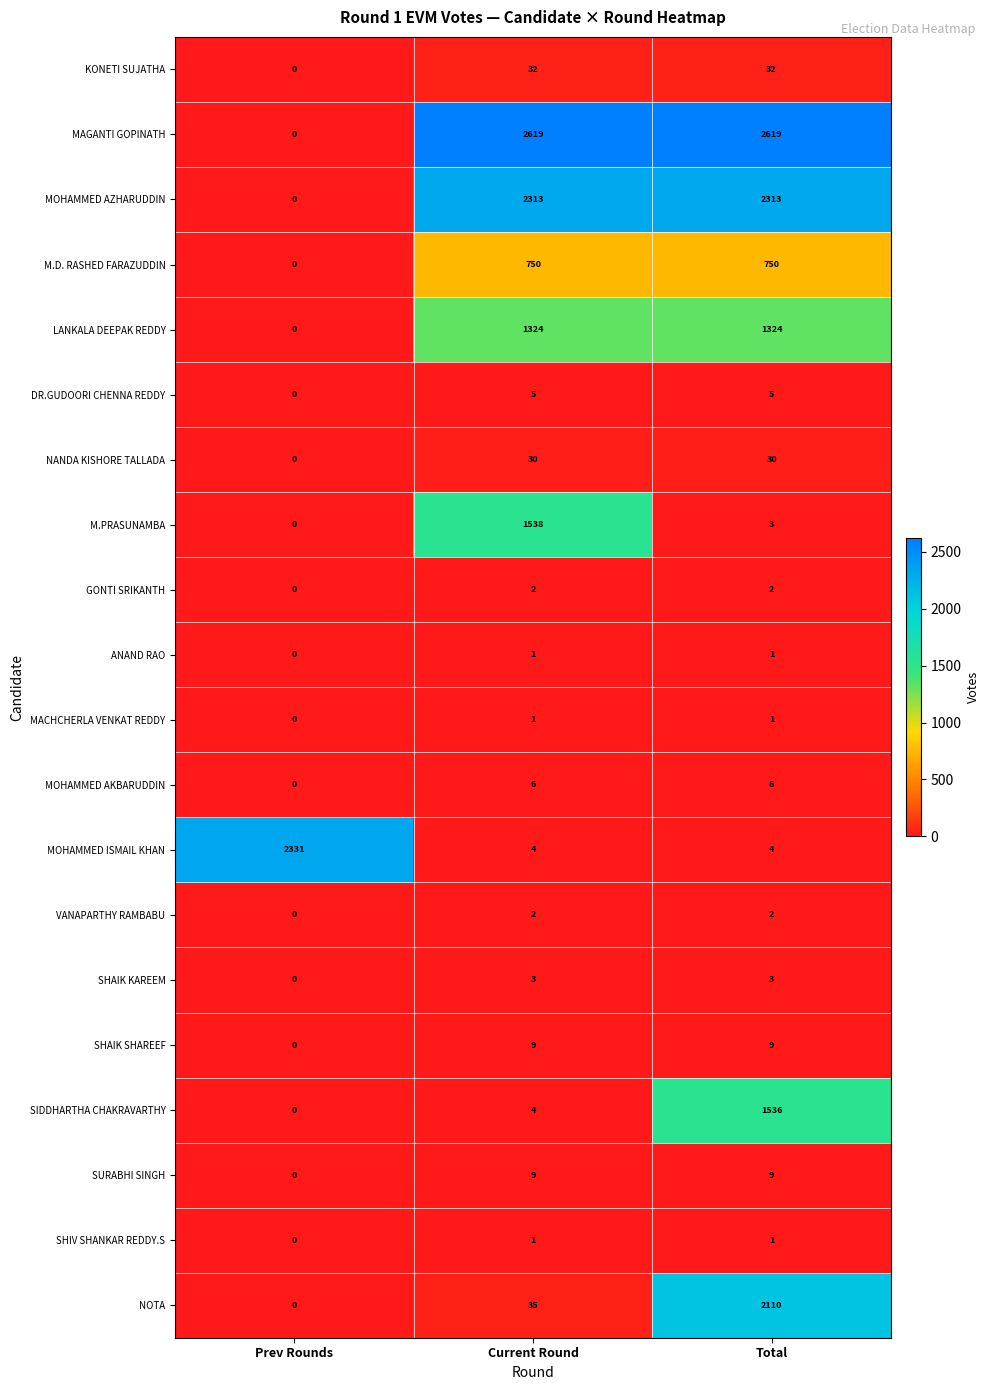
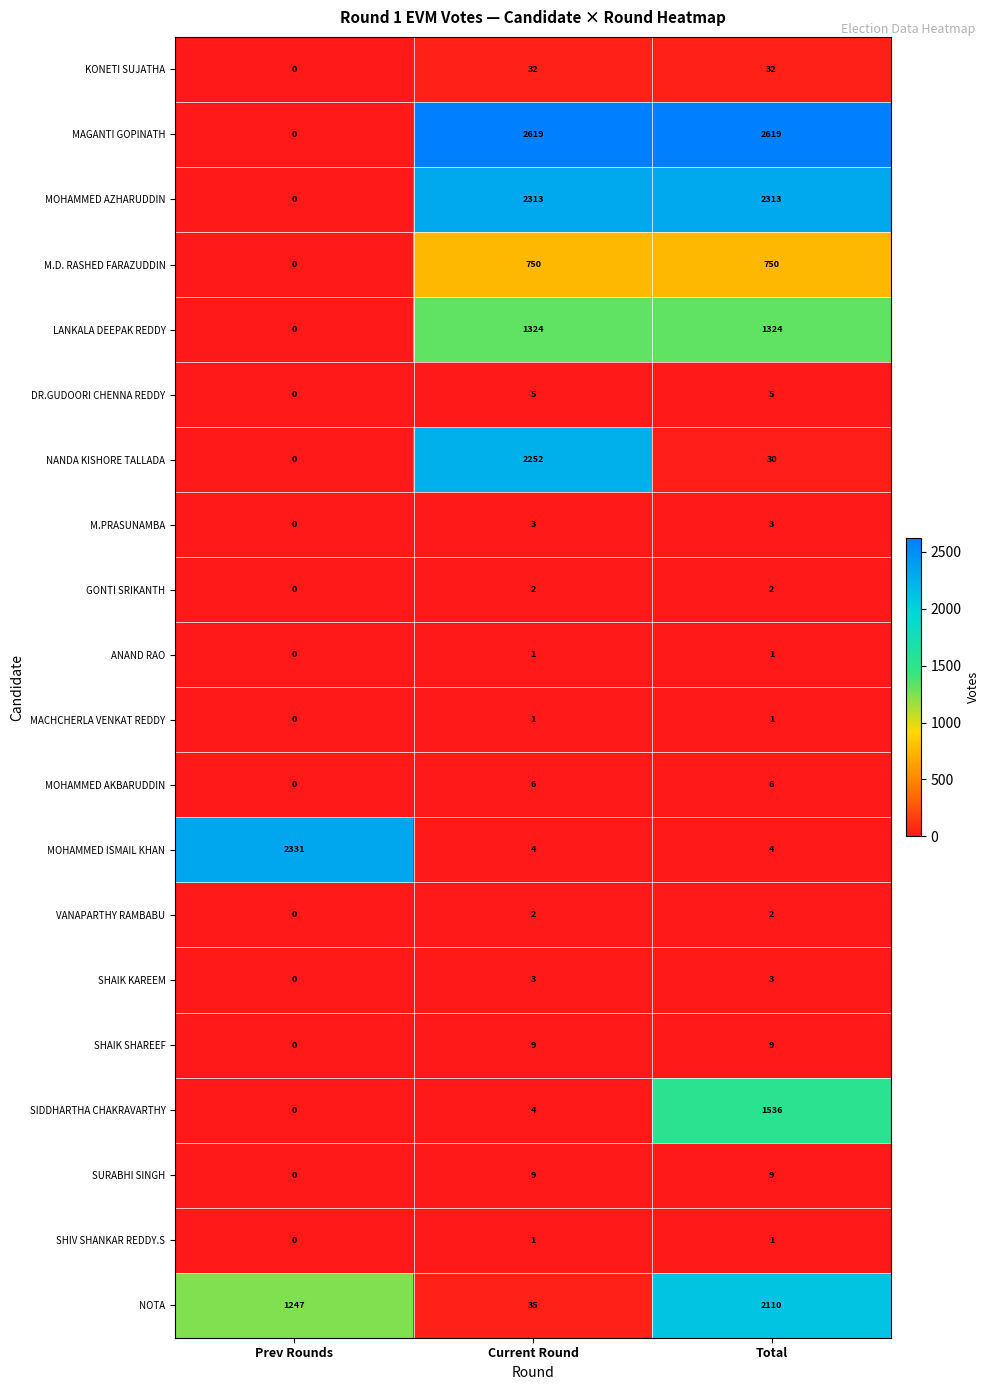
  {
    "KONETI SUJATHA": {
      "Prev Rounds": 0,
      "Current Round": 32,
      "Total": 32
    },
    "MAGANTI GOPINATH": {
      "Prev Rounds": 0,
      "Current Round": 2619,
      "Total": 2619
    },
    "MOHAMMED AZHARUDDIN": {
      "Prev Rounds": 0,
      "Current Round": 2313,
      "Total": 2313
    },
    "M.D. RASHED FARAZUDDIN": {
      "Prev Rounds": 0,
      "Current Round": 750,
      "Total": 750
    },
    "LANKALA DEEPAK REDDY": {
      "Prev Rounds": 0,
      "Current Round": 1324,
      "Total": 1324
    },
    "DR.GUDOORI CHENNA REDDY": {
      "Prev Rounds": 0,
      "Current Round": 5,
      "Total": 5
    },
    "NANDA KISHORE TALLADA": {
      "Prev Rounds": 0,
-     "Current Round": 30,
+     "Current Round": 2252,
      "Total": 30
    },
    "M.PRASUNAMBA": {
      "Prev Rounds": 0,
-     "Current Round": 1538,
+     "Current Round": 3,
      "Total": 3
    },
    "GONTI SRIKANTH": {
      "Prev Rounds": 0,
      "Current Round": 2,
      "Total": 2
    },
    "ANAND RAO": {
      "Prev Rounds": 0,
      "Current Round": 1,
      "Total": 1
    },
    "MACHCHERLA VENKAT REDDY": {
      "Prev Rounds": 0,
      "Current Round": 1,
      "Total": 1
    },
    "MOHAMMED AKBARUDDIN": {
      "Prev Rounds": 0,
      "Current Round": 6,
      "Total": 6
    },
    "MOHAMMED ISMAIL KHAN": {
      "Prev Rounds": 2331,
      "Current Round": 4,
      "Total": 4
    },
    "VANAPARTHY RAMBABU": {
      "Prev Rounds": 0,
      "Current Round": 2,
      "Total": 2
    },
    "SHAIK KAREEM": {
      "Prev Rounds": 0,
      "Current Round": 3,
      "Total": 3
    },
    "SHAIK SHAREEF": {
      "Prev Rounds": 0,
      "Current Round": 9,
      "Total": 9
    },
    "SIDDHARTHA CHAKRAVARTHY": {
      "Prev Rounds": 0,
      "Current Round": 4,
      "Total": 1536
    },
    "SURABHI SINGH": {
      "Prev Rounds": 0,
      "Current Round": 9,
      "Total": 9
    },
    "SHIV SHANKAR REDDY.S": {
      "Prev Rounds": 0,
      "Current Round": 1,
      "Total": 1
    },
    "NOTA": {
-     "Prev Rounds": 0,
+     "Prev Rounds": 1247,
      "Current Round": 35,
      "Total": 2110
    }
  }
